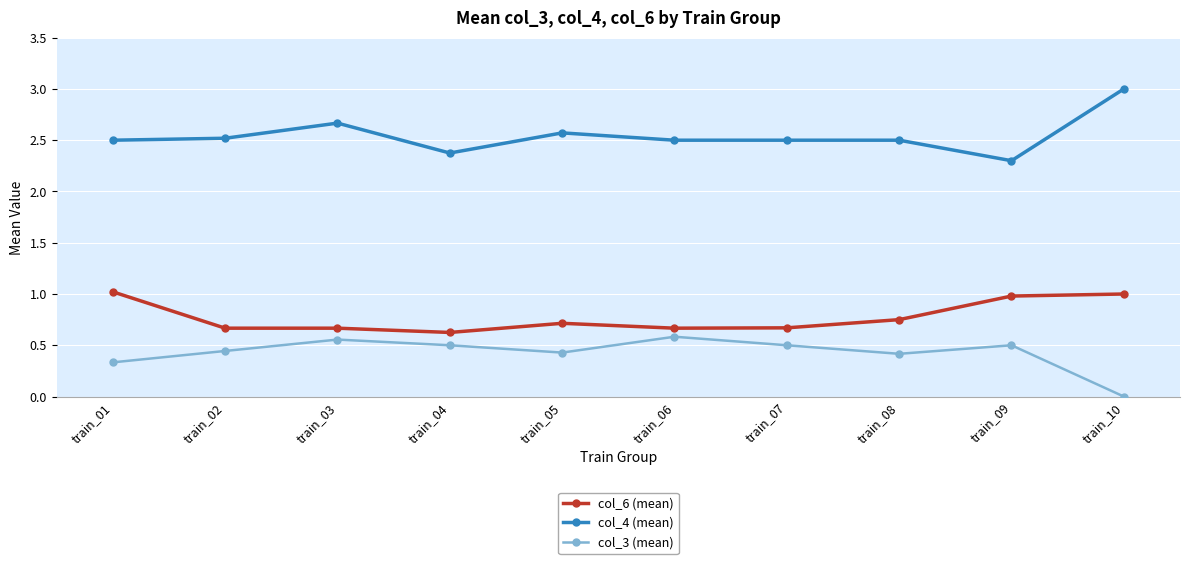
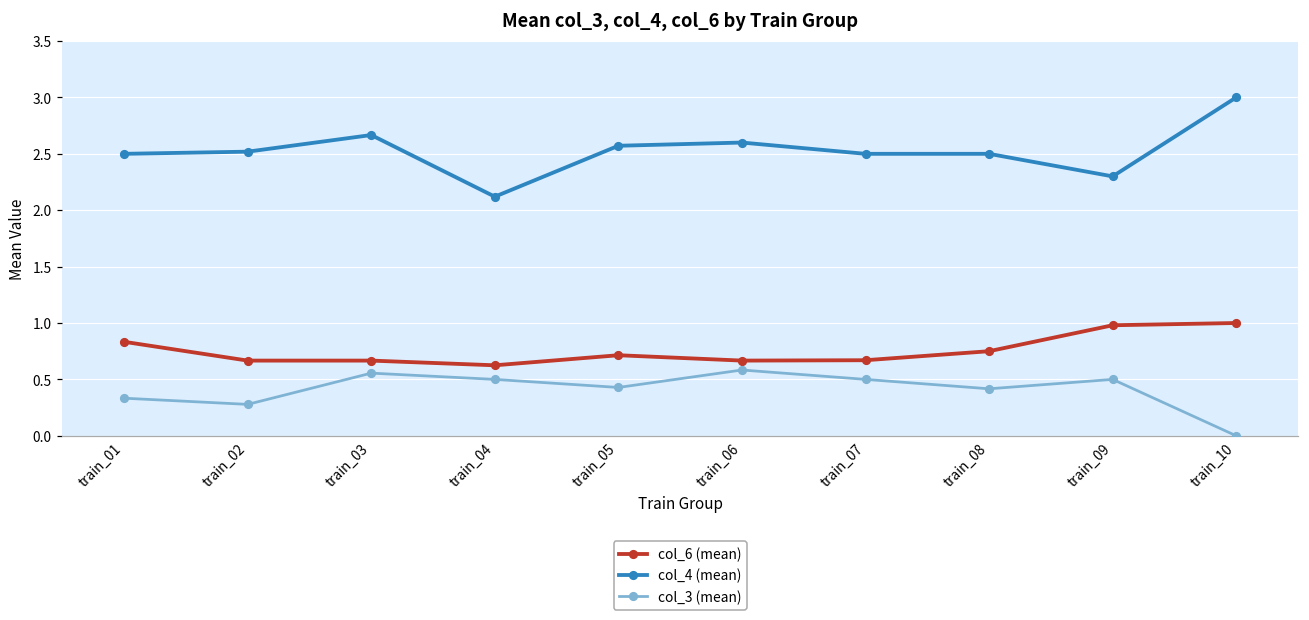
  {
    "col_6 (mean)": {
-     "train_01": 1.02,
+     "train_01": 0.83,
      "train_02": 0.67,
      "train_03": 0.67,
      "train_04": 0.63,
      "train_05": 0.71,
      "train_06": 0.67,
      "train_07": 0.67,
      "train_08": 0.75,
      "train_09": 0.98,
      "train_10": 1.00
    },
    "col_4 (mean)": {
      "train_01": 2.50,
      "train_02": 2.52,
      "train_03": 2.67,
-     "train_04": 2.38,
+     "train_04": 2.12,
      "train_05": 2.57,
-     "train_06": 2.5,
+     "train_06": 2.6,
      "train_07": 2.50,
      "train_08": 2.50,
      "train_09": 2.30,
      "train_10": 3.00
    },
    "col_3 (mean)": {
      "train_01": 0.33,
-     "train_02": 0.44,
+     "train_02": 0.28,
      "train_03": 0.56,
      "train_04": 0.50,
      "train_05": 0.43,
      "train_06": 0.58,
      "train_07": 0.50,
      "train_08": 0.42,
      "train_09": 0.50,
      "train_10": 0.00
    }
  }
